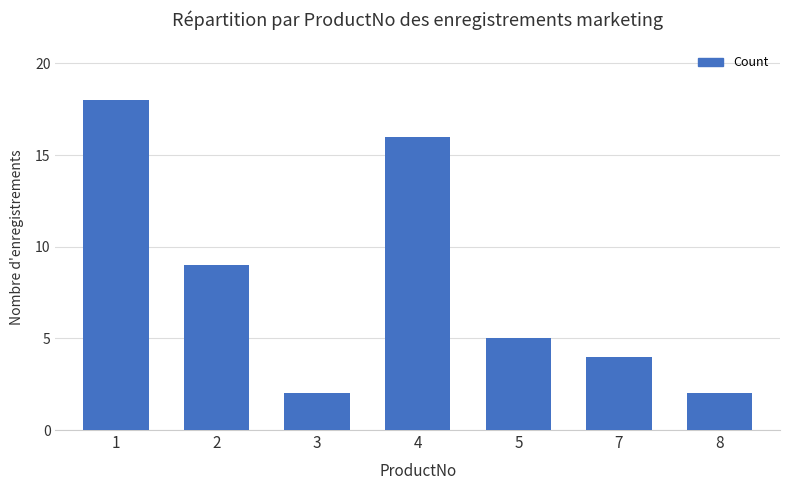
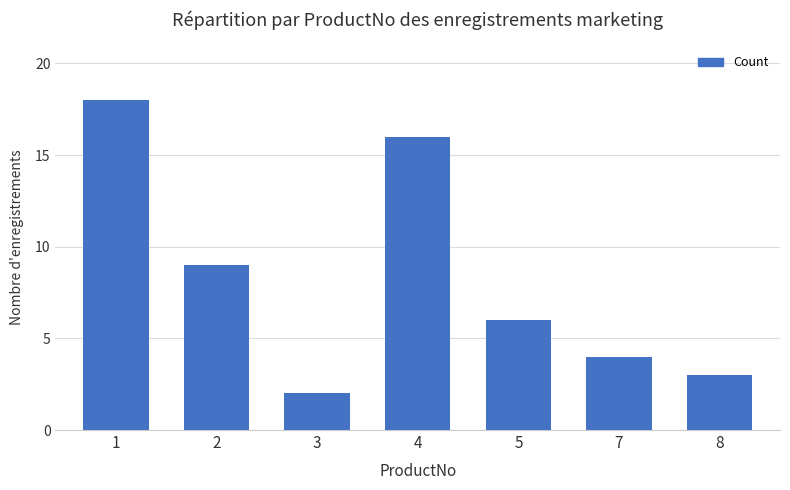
  {
    "1": 18,
    "2": 9,
    "3": 2,
    "4": 16,
-   "5": 5,
+   "5": 6,
    "7": 4,
-   "8": 2
+   "8": 3
  }
